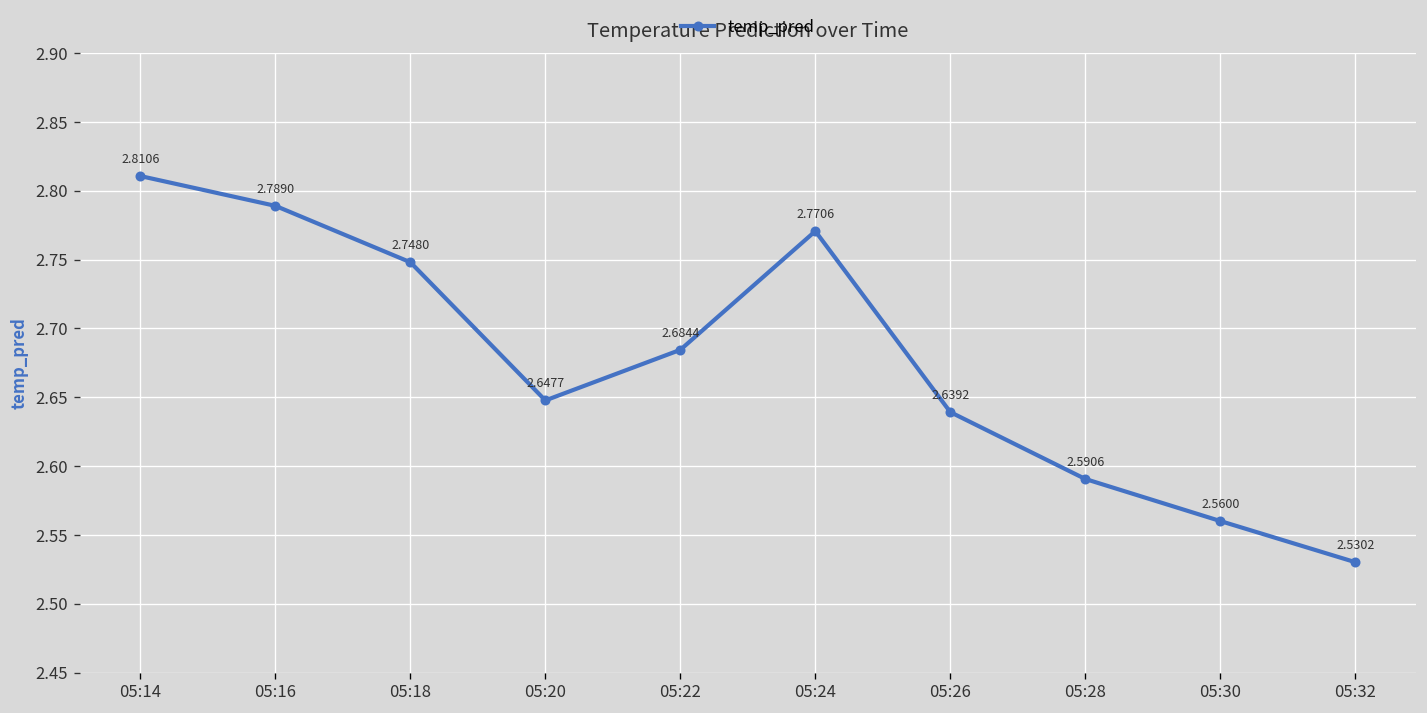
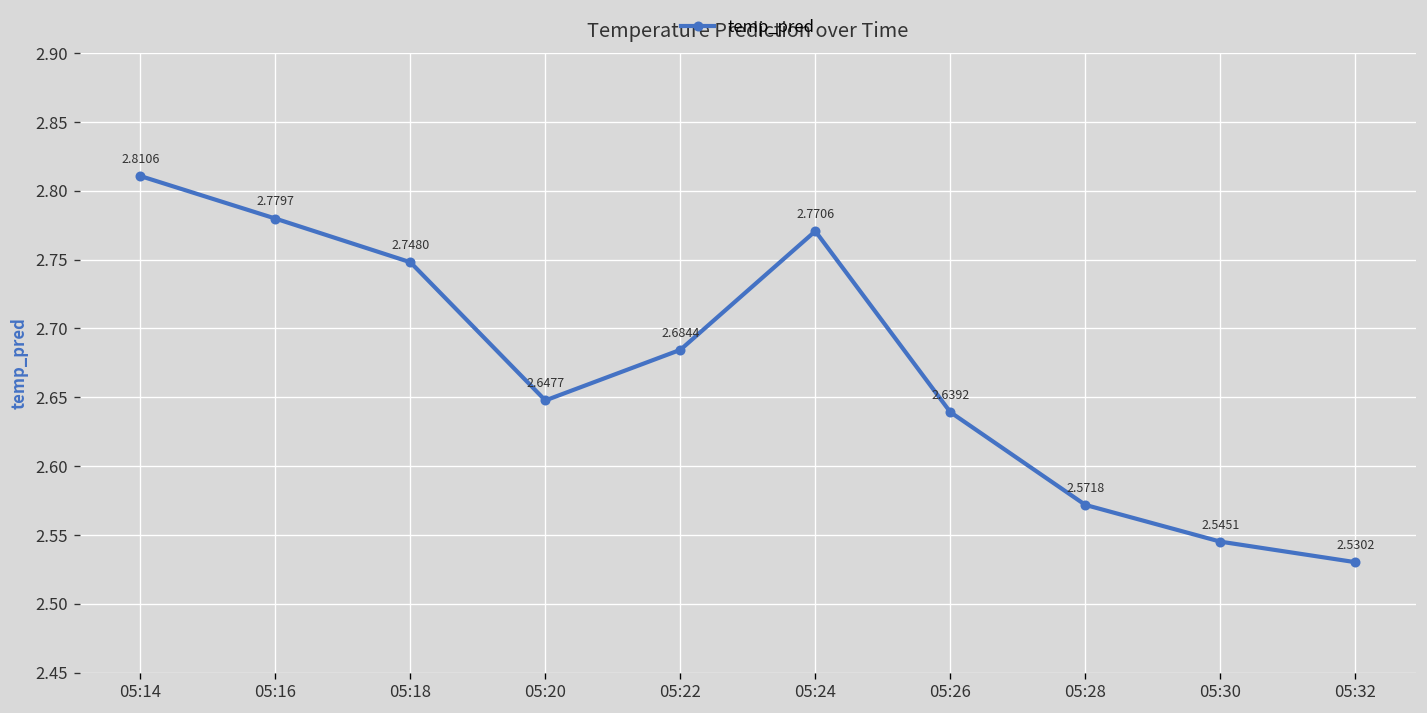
  {
    "05:14": 2.8106,
-   "05:16": 2.7890,
+   "05:16": 2.7797,
    "05:18": 2.7480,
    "05:20": 2.6477,
    "05:22": 2.6844,
    "05:24": 2.7706,
    "05:26": 2.6392,
-   "05:28": 2.5906,
-   "05:30": 2.5600,
+   "05:28": 2.5718,
+   "05:30": 2.5451,
    "05:32": 2.5302
  }
